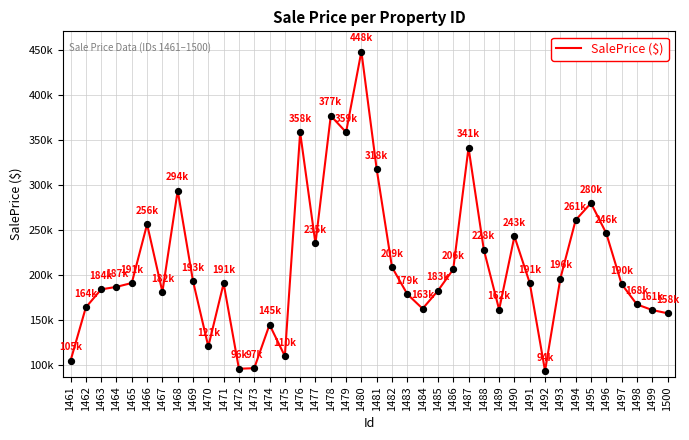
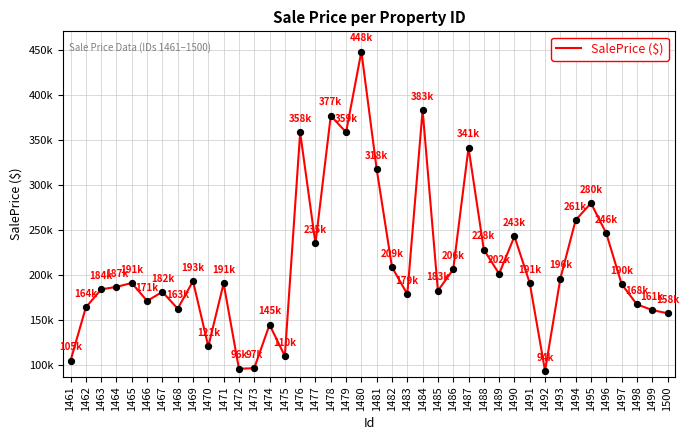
  {
    "1461": "105k",
    "1462": "164k",
-   "1466": "256k",
+   "1466": "171k",
    "1467": "182k",
-   "1468": "294k",
+   "1468": "163k",
    "1469": "193k",
    "1470": "121k",
    "1471": "191k",
    "1472": "96k",
    "1473": "97k",
    "1474": "145k",
    "1475": "110k",
    "1476": "358k",
    "1477": "235k",
    "1478": "377k",
    "1479": "359k",
    "1480": "448k",
    "1481": "318k",
    "1482": "209k",
    "1483": "179k",
-   "1484": "163k",
+   "1484": "383k",
    "1485": "183k",
    "1486": "206k",
    "1487": "341k",
    "1488": "228k",
-   "1489": "162k",
+   "1489": "202k",
    "1490": "243k",
    "1491": "191k",
    "1492": "94k",
    "1493": "196k",
    "1494": "261k",
    "1495": "280k",
    "1496": "246k",
    "1497": "190k",
    "1498": "168k"
  }
